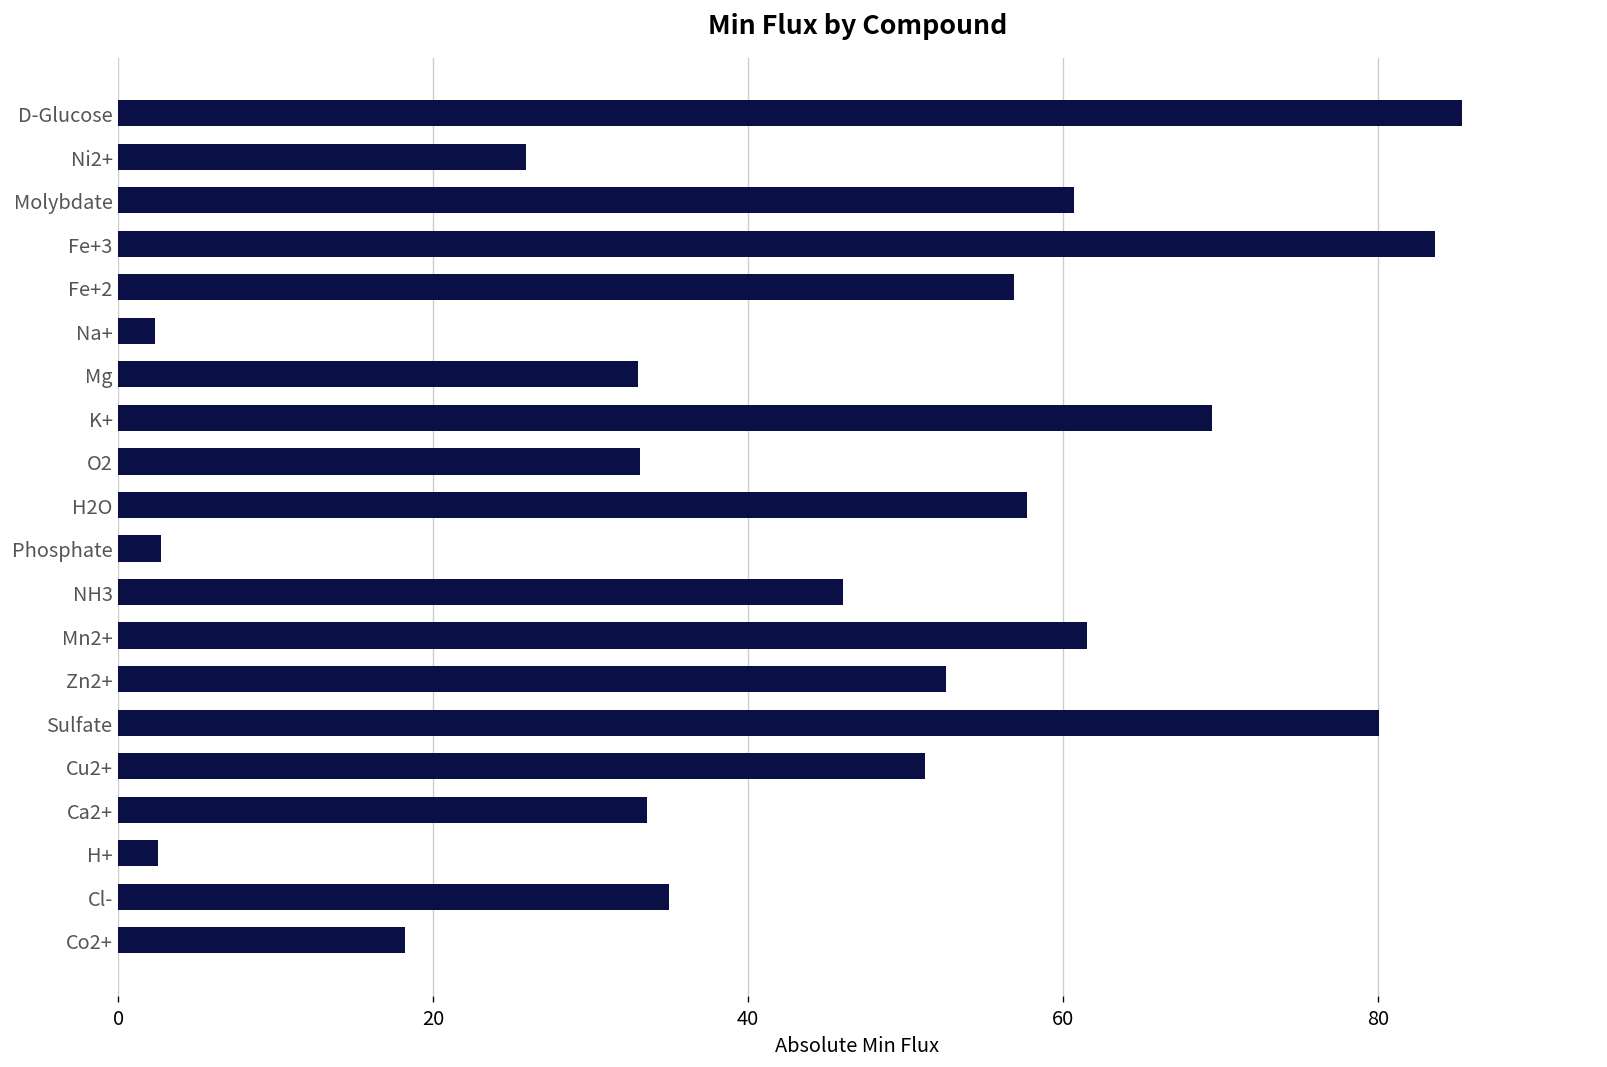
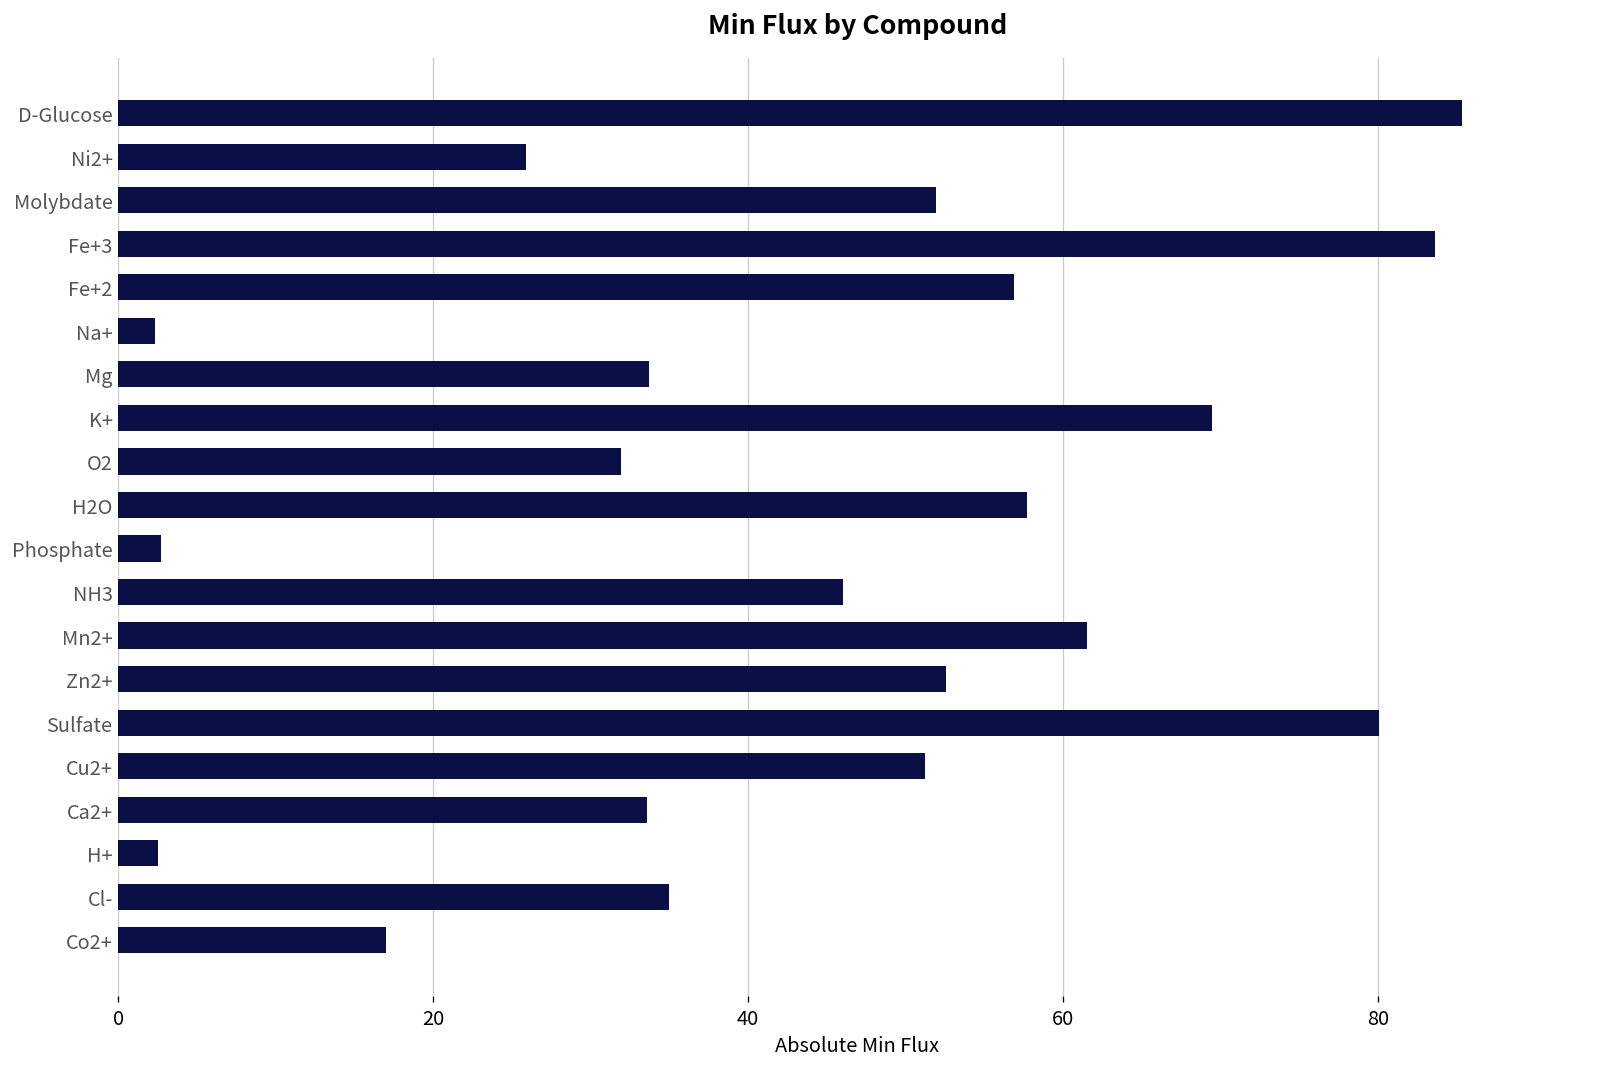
  {
    "D-Glucose": 85.3,
    "Ni2+": 25.9,
-   "Molybdate": 60.7,
+   "Molybdate": 51.9,
    "Fe+3": 83.7,
    "Fe+2": 56.9,
    "Na+": 2.3,
-   "Mg": 33.0,
+   "Mg": 33.7,
    "K+": 69.5,
-   "O2": 33.1,
+   "O2": 31.9,
    "H2O": 57.7,
    "Phosphate": 2.7,
    "NH3": 46.1,
    "Mn2+": 61.6,
    "Zn2+": 52.6,
    "Sulfate": 80.1,
    "Cu2+": 51.2,
    "Ca2+": 33.6,
    "H+": 2.5,
    "Cl-": 35.0,
-   "Co2+": 18.2
+   "Co2+": 17.0
  }
